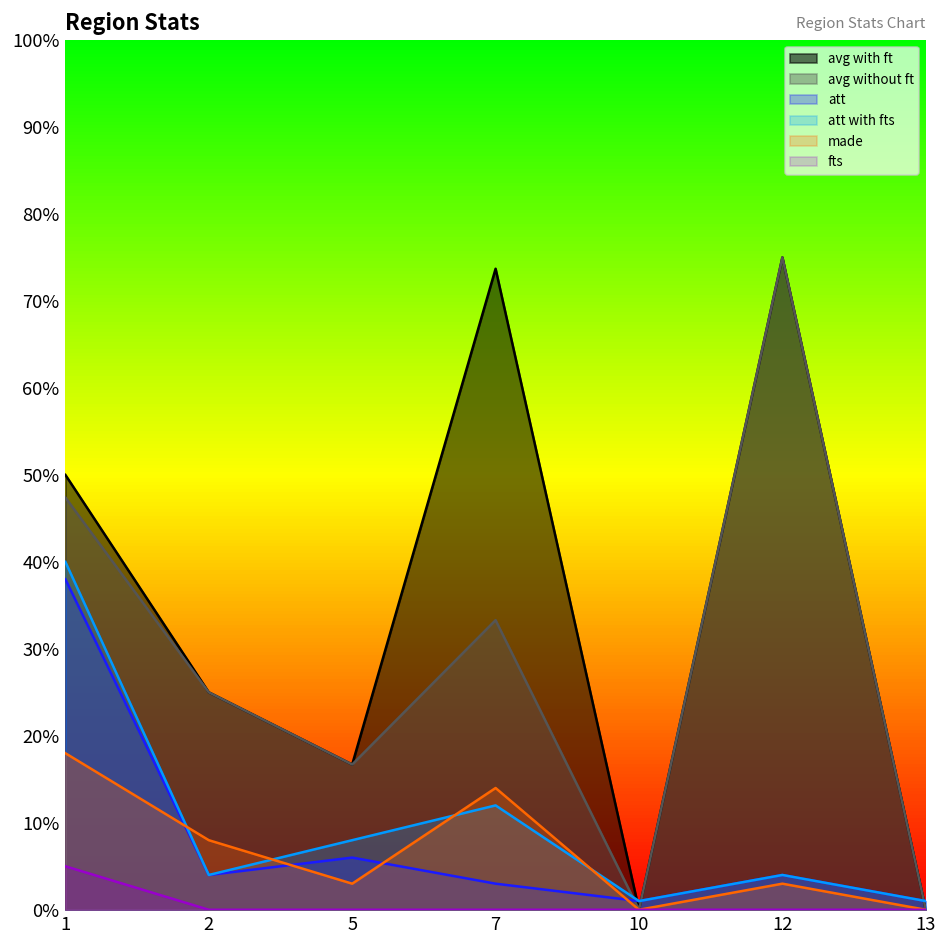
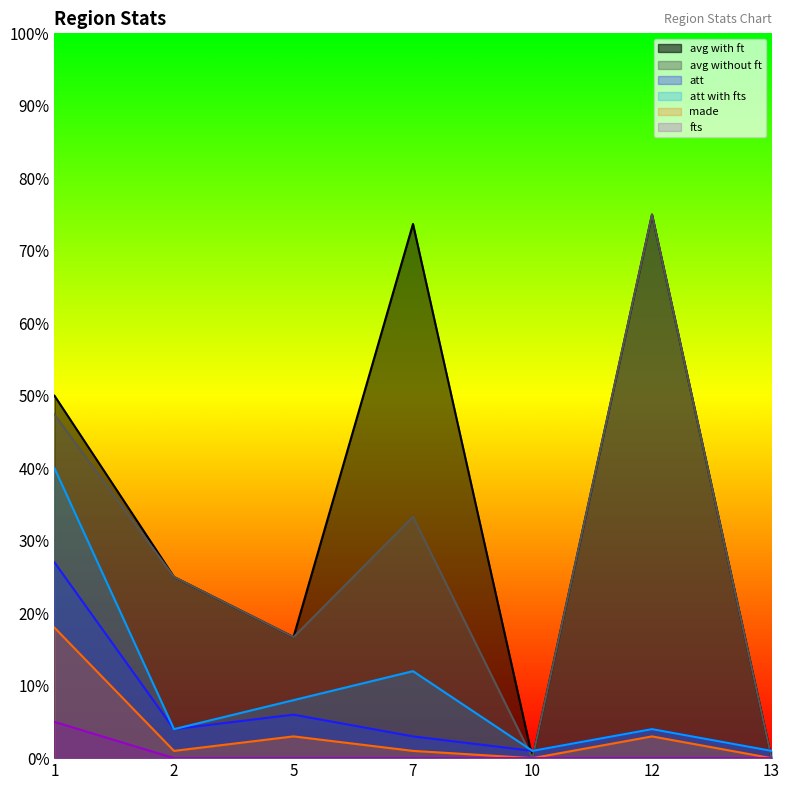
  {
    "avg with ft": {
      "1": "50%",
      "7": "74%"
    },
    "avg without ft": {
      "1": "47%",
      "7": "33%"
    },
    "att": {
-     "1": "38%",
+     "1": "27%",
      "5": "6%",
      "7": "3%"
    },
    "att with fts": {
      "1": "40%",
      "5": "8%",
      "7": "12%"
    },
    "made": {
      "1": "18%",
-     "2": "8%",
+     "2": "1%",
      "5": "3%",
-     "7": "14%",
+     "7": "1%",
      "12": "3%"
    },
    "fts": {
      "1": "5%",
      "2": "0%",
      "5": "0%",
      "7": "0%",
      "12": "0%"
    }
  }
